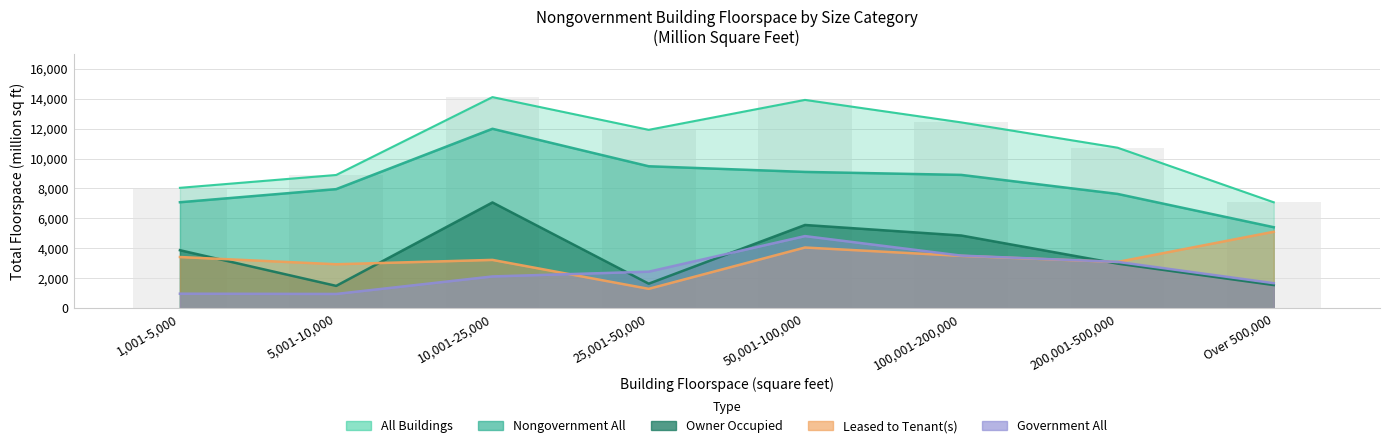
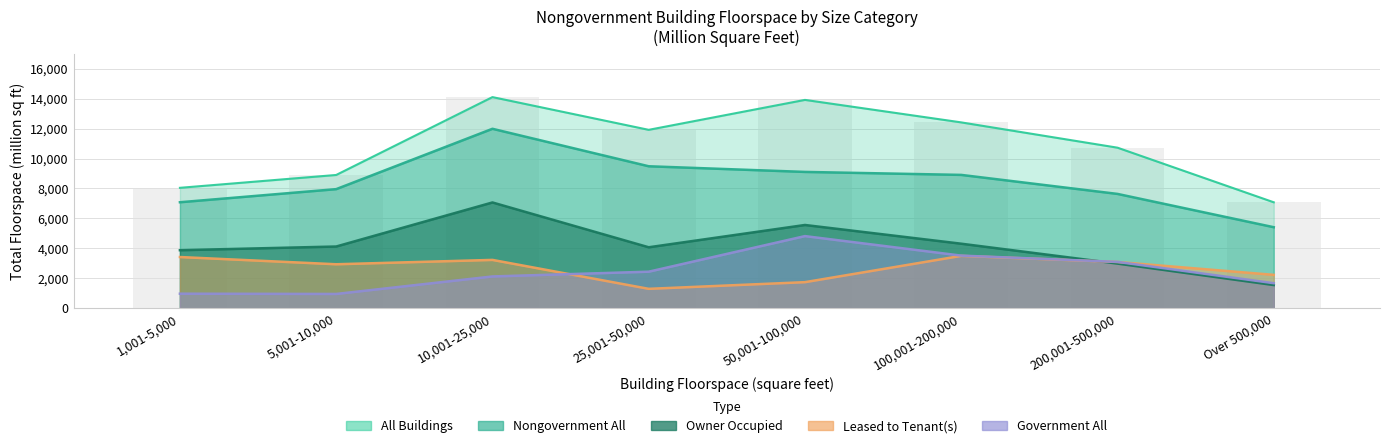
  {
    "Owner Occupied": {
      "1,001-5,000": "3,900",
-     "5,001-10,000": "1,500",
+     "5,001-10,000": "4,100",
      "10,001-25,000": "7,100",
-     "25,001-50,000": "1,600",
+     "25,001-50,000": "4,100",
      "50,001-100,000": "5,600",
-     "100,001-200,000": "4,900"
+     "100,001-200,000": "4,300"
    },
    "Leased to Tenant(s)": {
      "1,001-5,000": "3,400",
      "5,001-10,000": "2,900",
      "10,001-25,000": "3,200",
      "25,001-50,000": "1,300",
-     "50,001-100,000": "4,100",
-     "Over 500,000": "5,100"
+     "50,001-100,000": "1,700",
+     "Over 500,000": "2,200"
    }
  }
